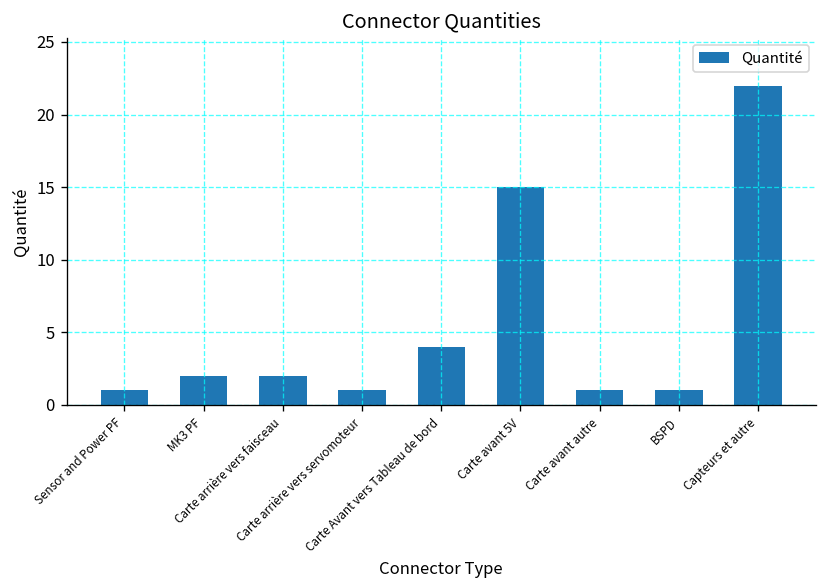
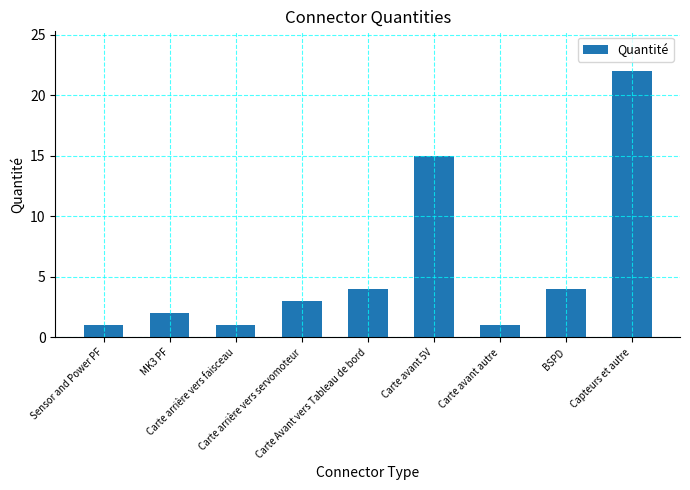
  {
    "Sensor and Power PF": 1,
    "MK3 PF": 2,
-   "Carte arrière vers faisceau": 2,
-   "Carte arrière vers servomoteur": 1,
+   "Carte arrière vers faisceau": 1,
+   "Carte arrière vers servomoteur": 3,
    "Carte Avant vers Tableau de bord": 4,
    "Carte avant 5V": 15,
    "Carte avant autre": 1,
-   "BSPD": 1,
+   "BSPD": 4,
    "Capteurs et autre": 22
  }
